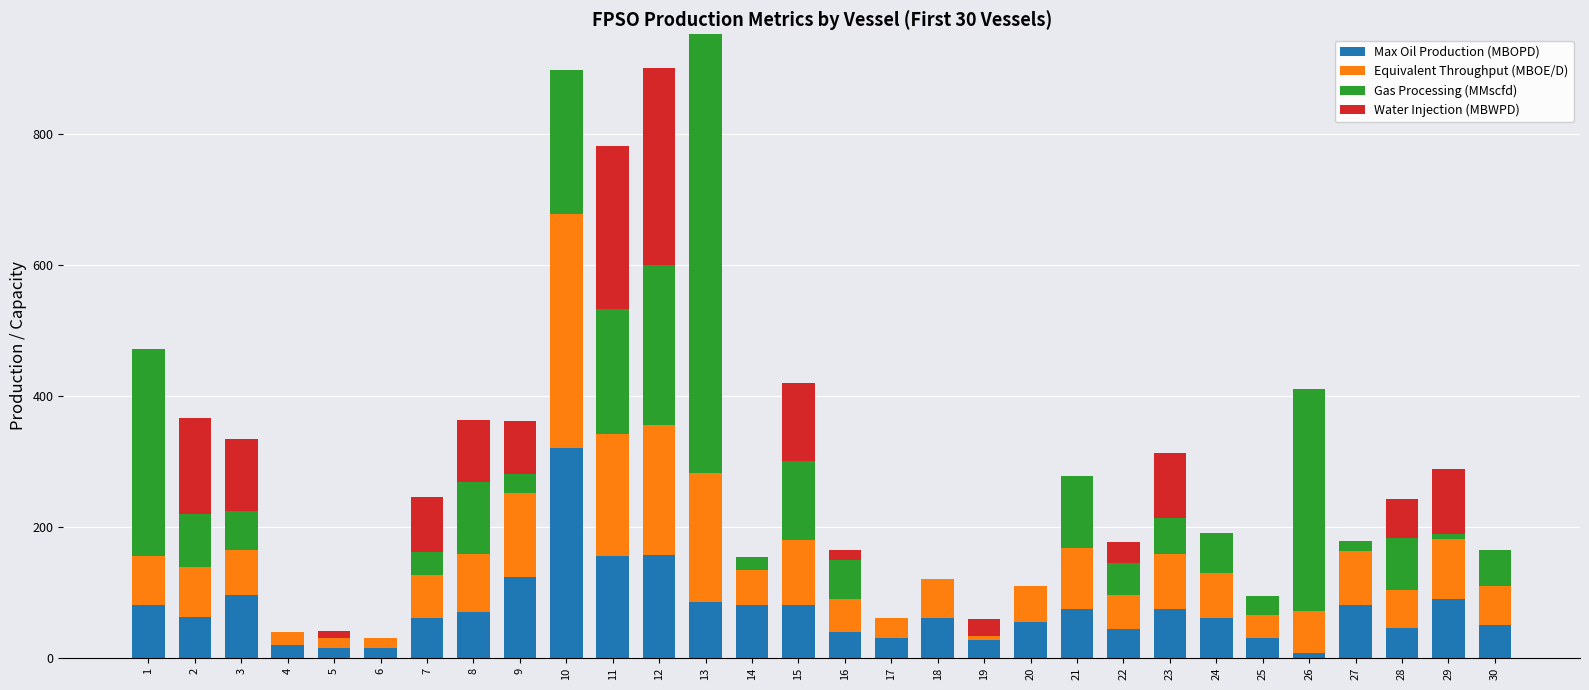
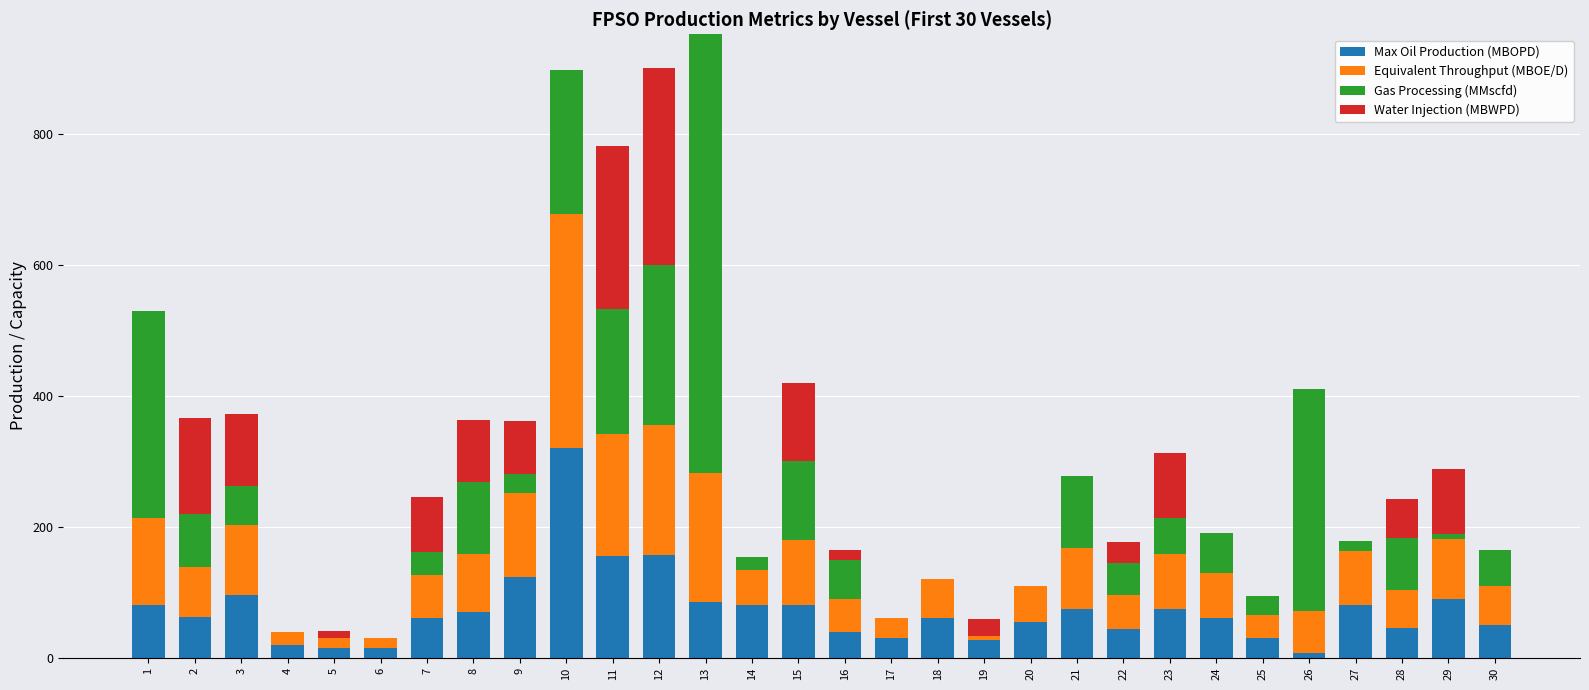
  {
    "Max Oil Production (MBOPD)": {
      "1": 80,
      "2": 60,
      "3": 100,
      "4": 20,
      "5": 20,
      "6": 20,
      "7": 60,
      "8": 70,
      "9": 120,
      "10": 320,
      "11": 160,
      "12": 160,
      "13": 90,
      "14": 80,
      "15": 80,
      "16": 40,
      "17": 30,
      "18": 60,
      "19": 30,
      "20": 60,
      "21": 80,
      "22": 40,
      "23": 80,
      "24": 60,
      "25": 30,
      "26": 10,
      "27": 80,
      "28": 50,
      "29": 90,
      "30": 50
    },
    "Equivalent Throughput (MBOE/D)": {
-     "1": 80,
+     "1": 130,
      "2": 80,
-     "3": 70,
+     "3": 110,
      "4": 20,
      "5": 20,
      "6": 20,
      "7": 70,
      "8": 90,
      "9": 130,
      "10": 360,
      "11": 190,
      "12": 200,
      "13": 200,
      "14": 50,
      "15": 100,
      "16": 50,
      "17": 30,
      "18": 60,
      "19": 10,
      "20": 60,
      "21": 90,
      "22": 50,
      "23": 80,
      "24": 70,
      "25": 40,
      "26": 60,
      "27": 80,
      "28": 60,
      "29": 90,
      "30": 60
    },
    "Gas Processing (MMscfd)": {
      "1": 320,
      "2": 80,
      "3": 60,
      "4": 0,
      "5": 0,
      "6": 0,
      "7": 40,
      "8": 110,
      "9": 30,
      "10": 220,
      "11": 190,
      "12": 250,
      "13": 670,
      "14": 20,
      "15": 120,
      "16": 60,
      "17": 0,
      "18": 0,
      "19": 0,
      "20": 0,
      "21": 110,
      "22": 50,
      "23": 50,
      "24": 60,
      "25": 30,
      "26": 340,
      "27": 20,
      "28": 80,
      "29": 10,
      "30": 60
    },
    "Water Injection (MBWPD)": {
      "1": 0,
      "2": 150,
      "3": 110,
      "4": 0,
      "5": 10,
      "6": 0,
      "7": 90,
      "8": 100,
      "9": 80,
      "10": 0,
      "11": 250,
      "12": 300,
      "13": 0,
      "14": 0,
      "15": 120,
      "16": 20,
      "17": 0,
      "18": 0,
      "19": 30,
      "20": 0,
      "21": 0,
      "22": 30,
      "23": 100,
      "24": 0,
      "25": 0,
      "26": 0,
      "27": 0,
      "28": 60,
      "29": 100,
      "30": 0
    }
  }
